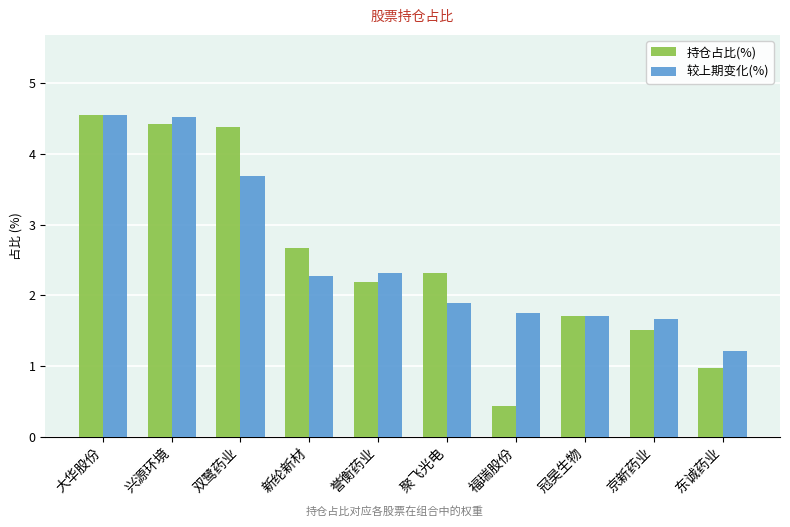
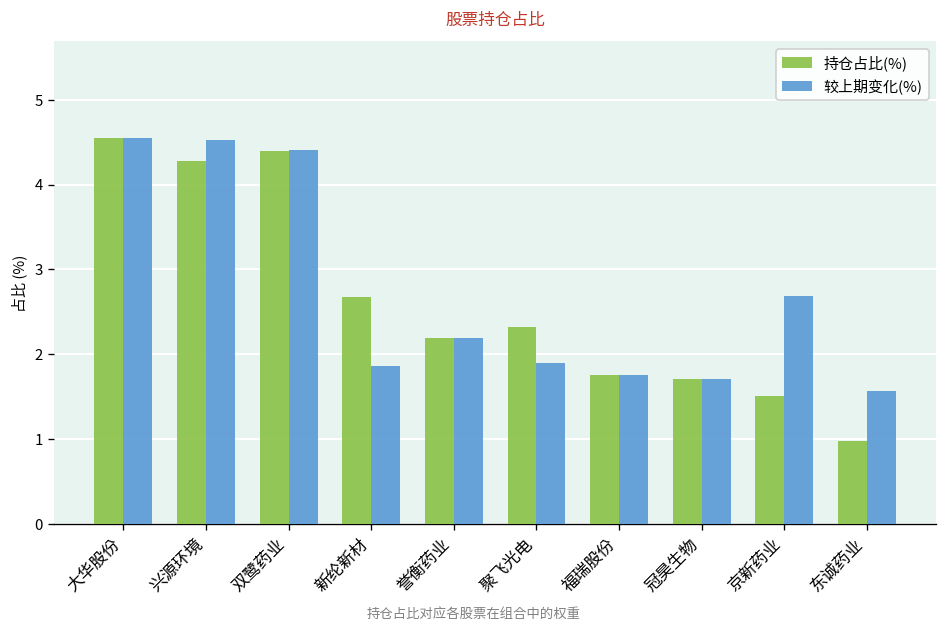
  {
    "持仓占比(%)": {
      "大华股份": 4.6,
-     "兴源环境": 4.4,
+     "兴源环境": 4.3,
      "双鹭药业": 4.4,
      "新纶新材": 2.7,
      "誉衡药业": 2.2,
      "聚飞光电": 2.3,
-     "福瑞股份": 0.4,
+     "福瑞股份": 1.8,
      "冠昊生物": 1.7,
      "京新药业": 1.5,
      "东诚药业": 1.0
    },
    "较上期变化(%)": {
      "大华股份": 4.6,
      "兴源环境": 4.5,
-     "双鹭药业": 3.7,
-     "新纶新材": 2.3,
-     "誉衡药业": 2.3,
+     "双鹭药业": 4.4,
+     "新纶新材": 1.9,
+     "誉衡药业": 2.2,
      "聚飞光电": 1.9,
      "福瑞股份": 1.8,
      "冠昊生物": 1.7,
-     "京新药业": 1.7,
-     "东诚药业": 1.2
+     "京新药业": 2.7,
+     "东诚药业": 1.6
    }
  }
